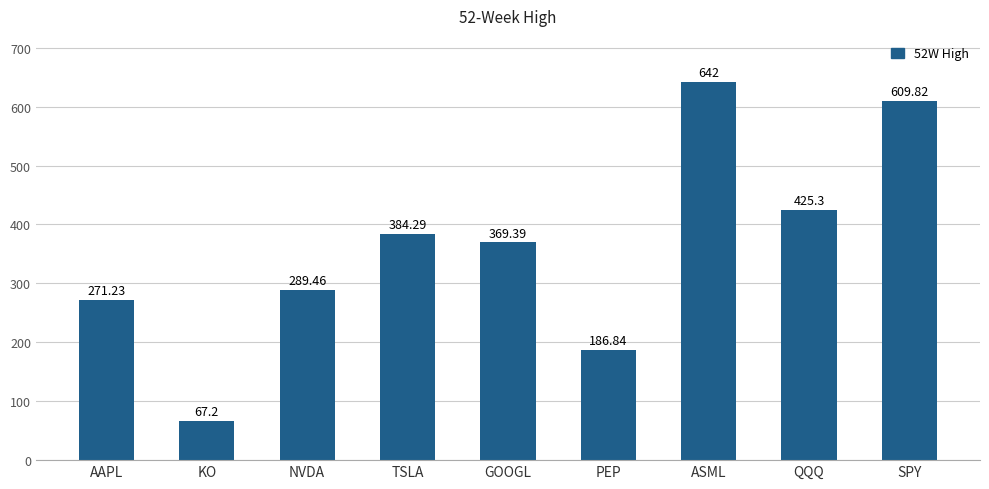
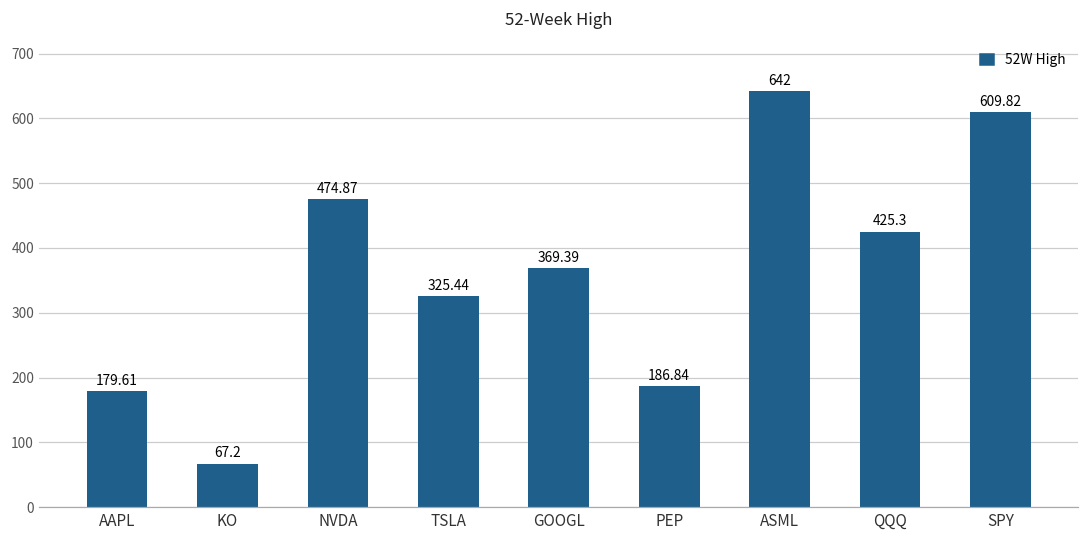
  {
-   "AAPL": 271.23,
+   "AAPL": 179.61,
    "KO": 67.2,
-   "NVDA": 289.46,
-   "TSLA": 384.29,
+   "NVDA": 474.87,
+   "TSLA": 325.44,
    "GOOGL": 369.39,
    "PEP": 186.84,
    "ASML": 642,
    "QQQ": 425.3,
    "SPY": 609.82
  }
